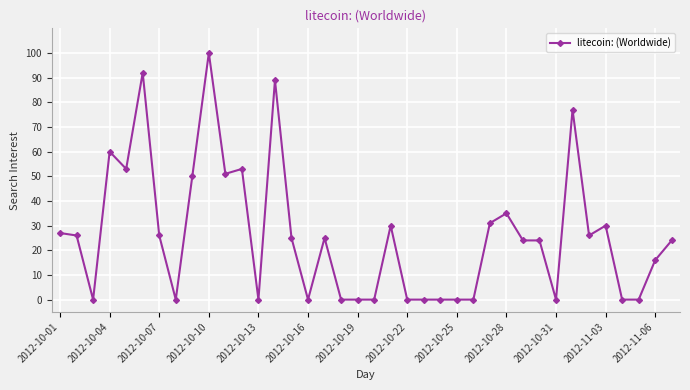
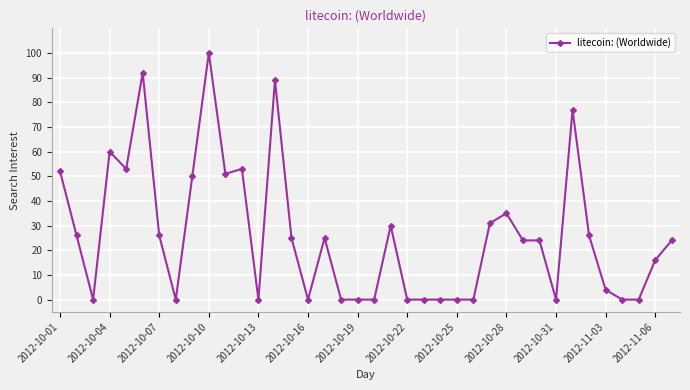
  {
-   "2012-10-01": 27,
+   "2012-10-01": 52,
    "2012-10-04": 60,
    "2012-10-07": 26,
    "2012-10-10": 100,
    "2012-10-13": 0,
    "2012-10-16": 0,
    "2012-10-19": 0,
    "2012-10-22": 0,
    "2012-10-25": 0,
    "2012-10-28": 35,
    "2012-10-31": 0,
-   "2012-11-03": 30,
+   "2012-11-03": 4,
    "2012-11-06": 16
  }
